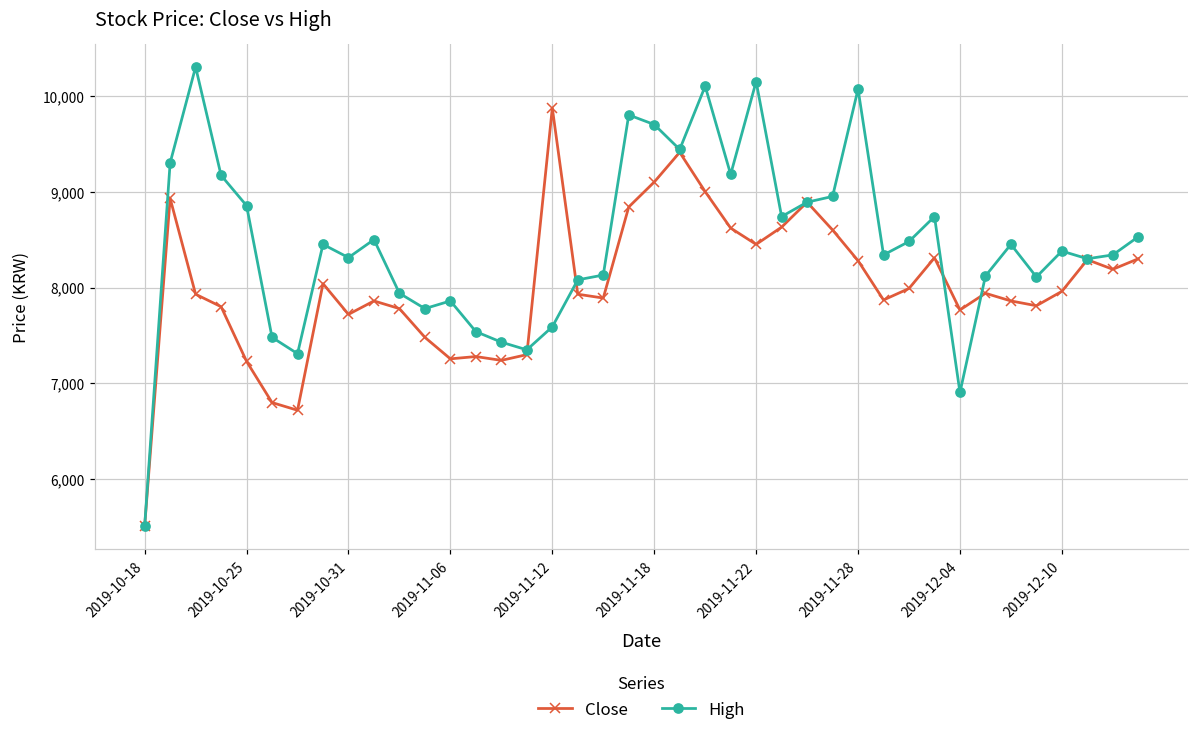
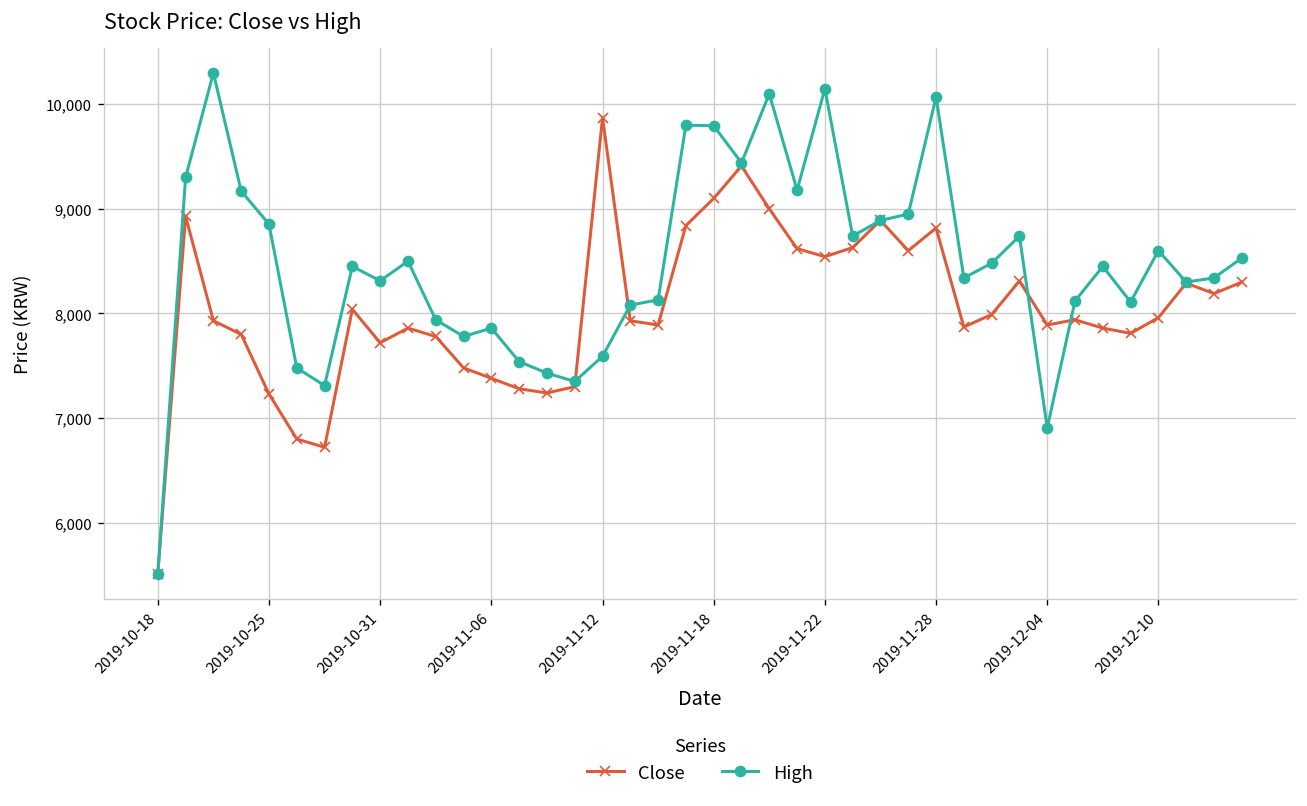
  {
    "Close": {
      "2019-10-25": "7,200",
      "2019-10-31": "7,700",
-     "2019-11-06": "7,300",
+     "2019-11-06": "7,400",
      "2019-11-12": "9,900",
      "2019-11-18": "9,100",
-     "2019-11-22": "8,450",
-     "2019-11-28": "8,300",
-     "2019-12-04": "7,800",
+     "2019-11-22": "8,540",
+     "2019-11-28": "8,800",
+     "2019-12-04": "7,900",
      "2019-12-10": "8,000"
    },
    "High": {
      "2019-10-25": "8,900",
      "2019-10-31": "8,300",
      "2019-11-06": "7,900",
      "2019-11-12": "7,600",
-     "2019-11-18": "9,700",
+     "2019-11-18": "9,800",
      "2019-11-22": "10,100",
      "2019-11-28": "10,100",
      "2019-12-04": "6,900",
-     "2019-12-10": "8,400"
+     "2019-12-10": "8,600"
    }
  }
